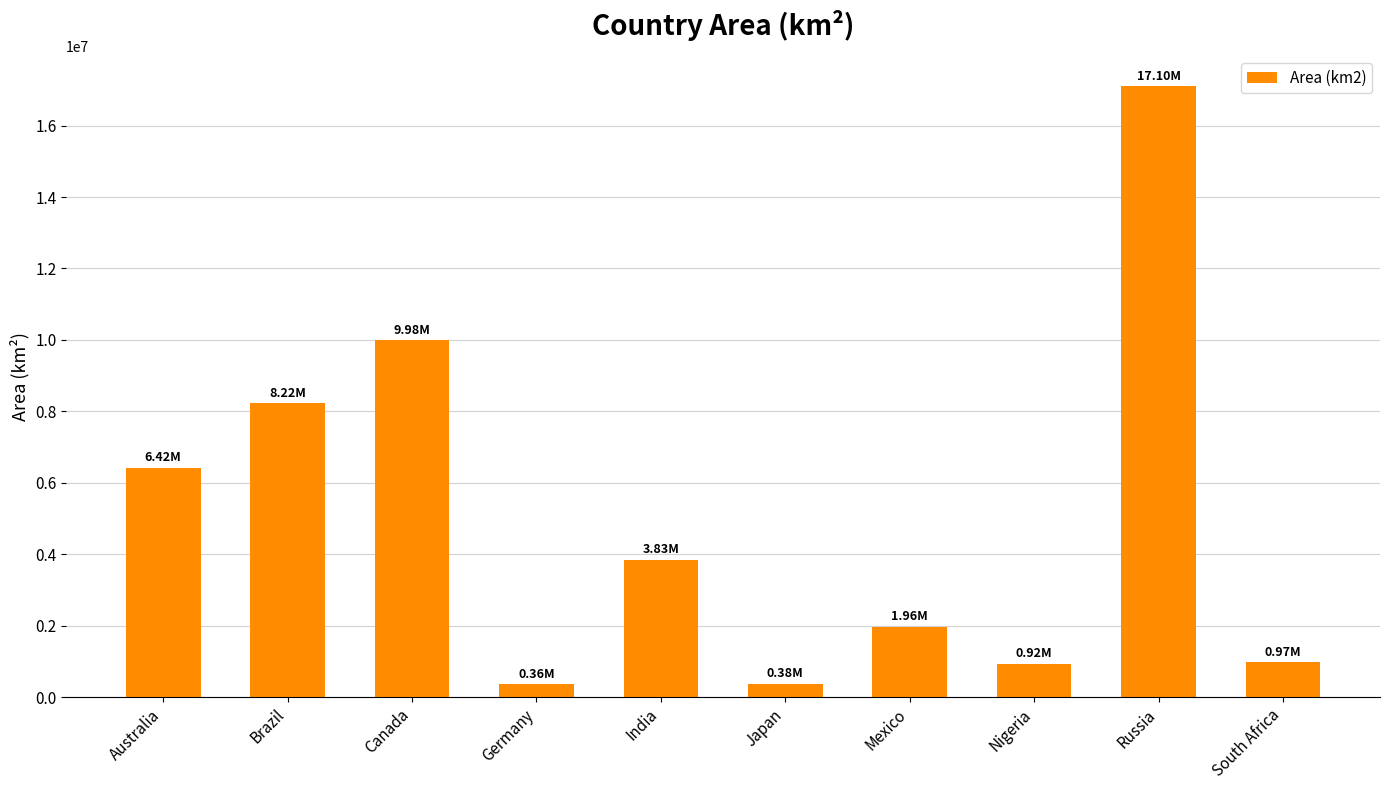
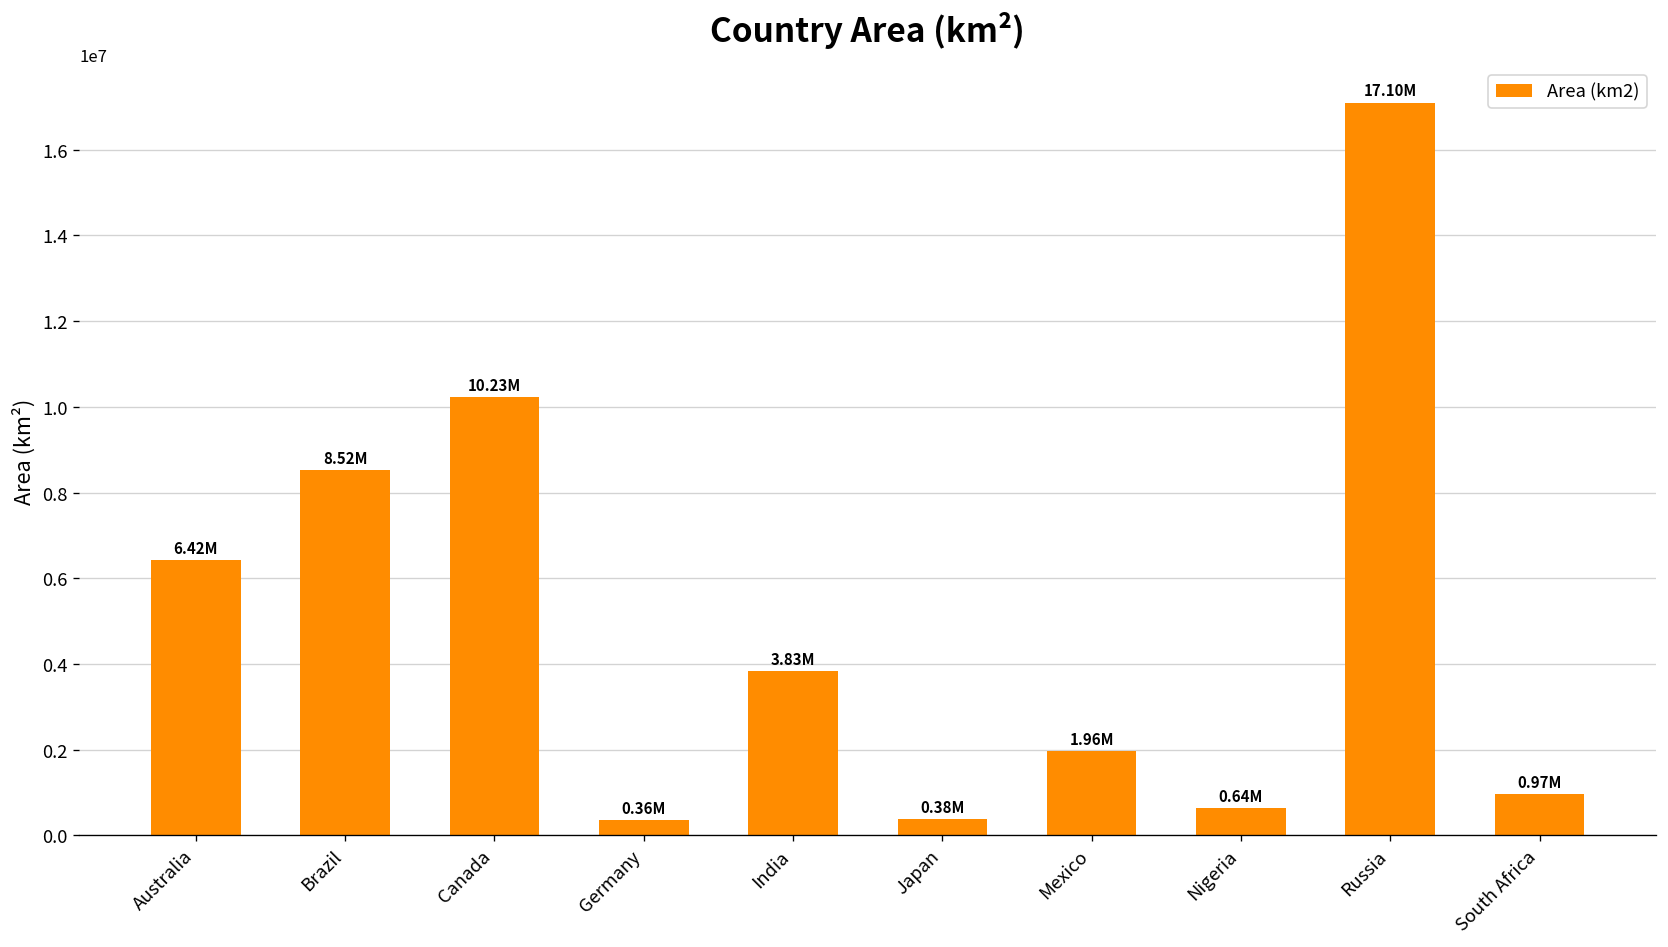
  {
    "Australia": "6.42M",
-   "Brazil": "8.22M",
-   "Canada": "9.98M",
+   "Brazil": "8.52M",
+   "Canada": "10.23M",
    "Germany": "0.36M",
    "India": "3.83M",
    "Japan": "0.38M",
    "Mexico": "1.96M",
-   "Nigeria": "0.92M",
+   "Nigeria": "0.64M",
    "Russia": "17.10M",
    "South Africa": "0.97M"
  }
